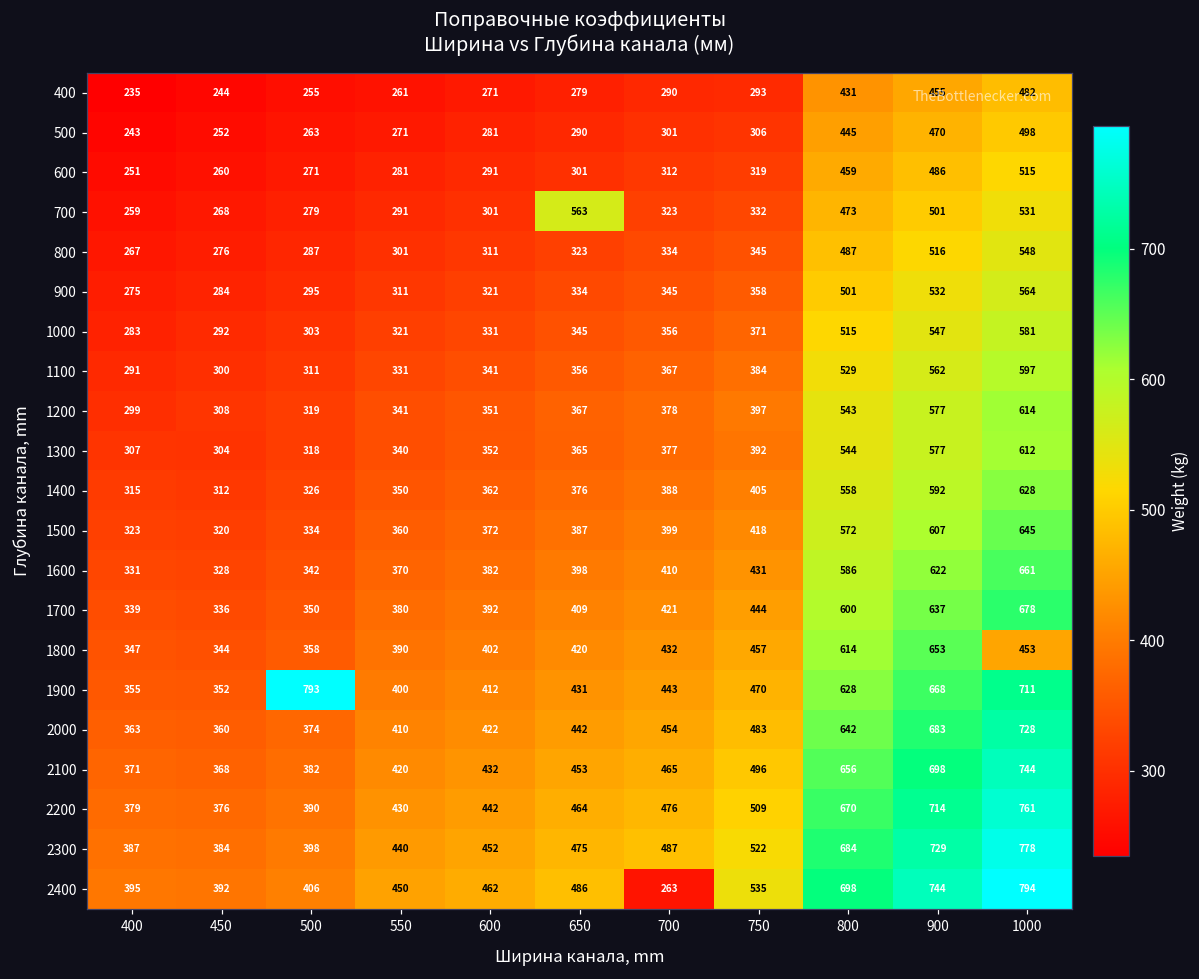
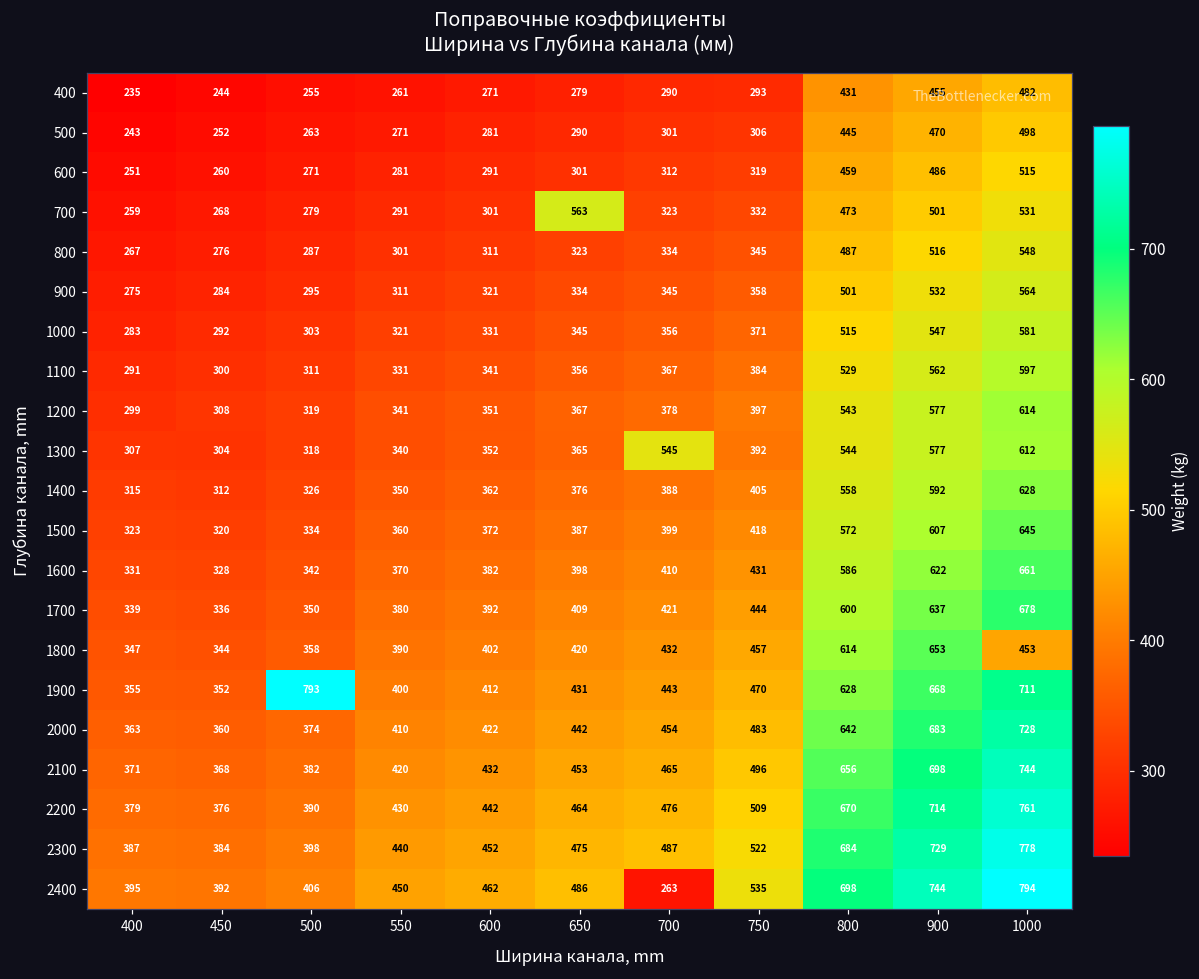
  {
    "1300": {
      "400": 307,
      "450": 304,
      "500": 318,
      "550": 340,
      "600": 352,
      "650": 365,
-     "700": 377,
+     "700": 545,
      "750": 392,
      "800": 544,
      "900": 577,
      "1000": 612
    }
  }
